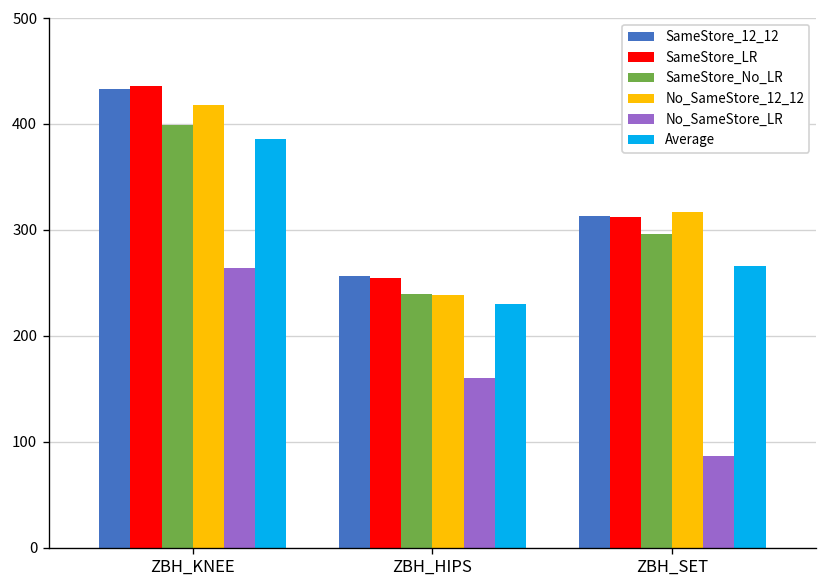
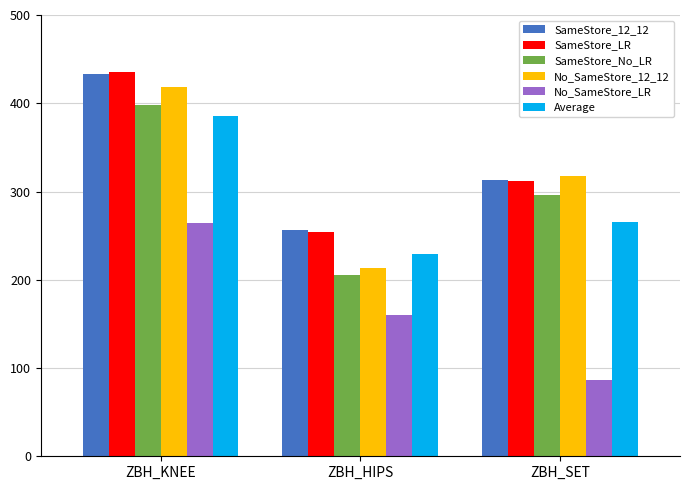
  {
    "SameStore_12_12": {
      "ZBH_KNEE": 430,
      "ZBH_HIPS": 260,
      "ZBH_SET": 310
    },
    "SameStore_LR": {
      "ZBH_KNEE": 440,
      "ZBH_HIPS": 250,
      "ZBH_SET": 310
    },
    "SameStore_No_LR": {
      "ZBH_KNEE": 400,
-     "ZBH_HIPS": 240,
+     "ZBH_HIPS": 210,
      "ZBH_SET": 300
    },
    "No_SameStore_12_12": {
      "ZBH_KNEE": 420,
-     "ZBH_HIPS": 240,
+     "ZBH_HIPS": 210,
      "ZBH_SET": 320
    },
    "No_SameStore_LR": {
      "ZBH_KNEE": 260,
      "ZBH_HIPS": 160,
      "ZBH_SET": 90
    },
    "Average": {
      "ZBH_KNEE": 390,
      "ZBH_HIPS": 230,
      "ZBH_SET": 270
    }
  }
